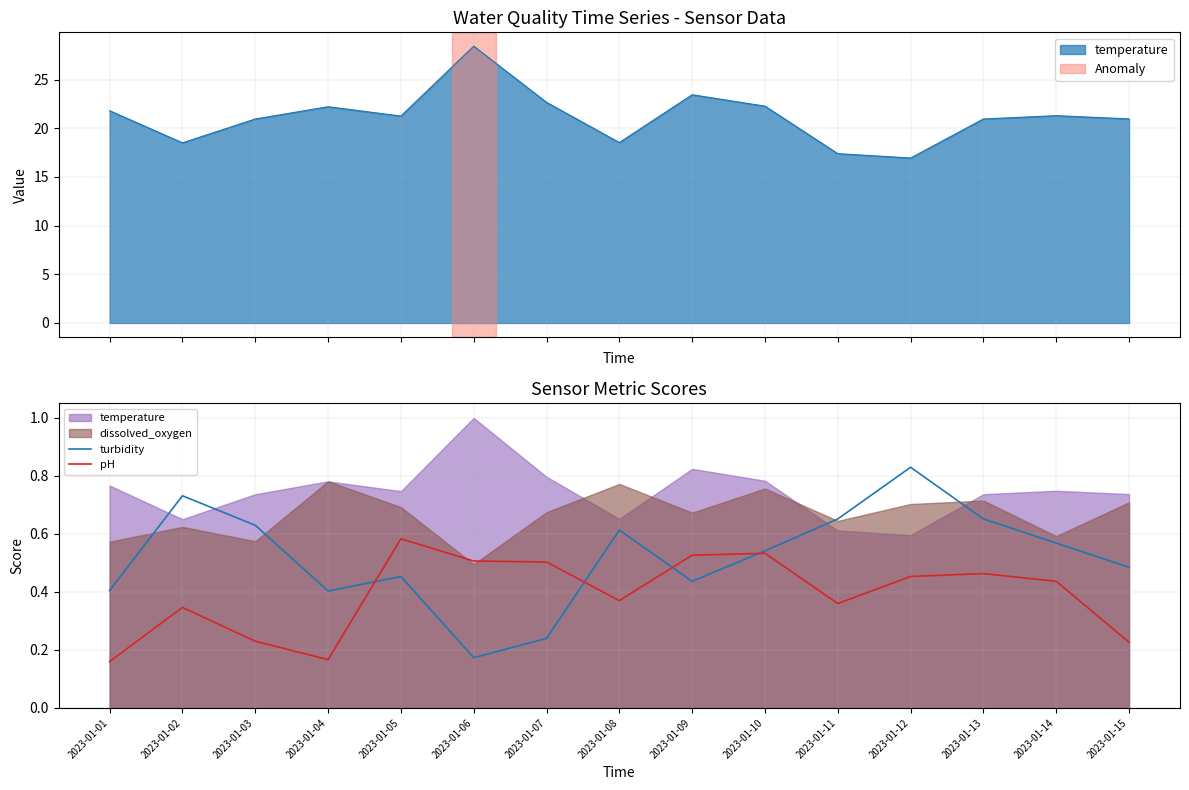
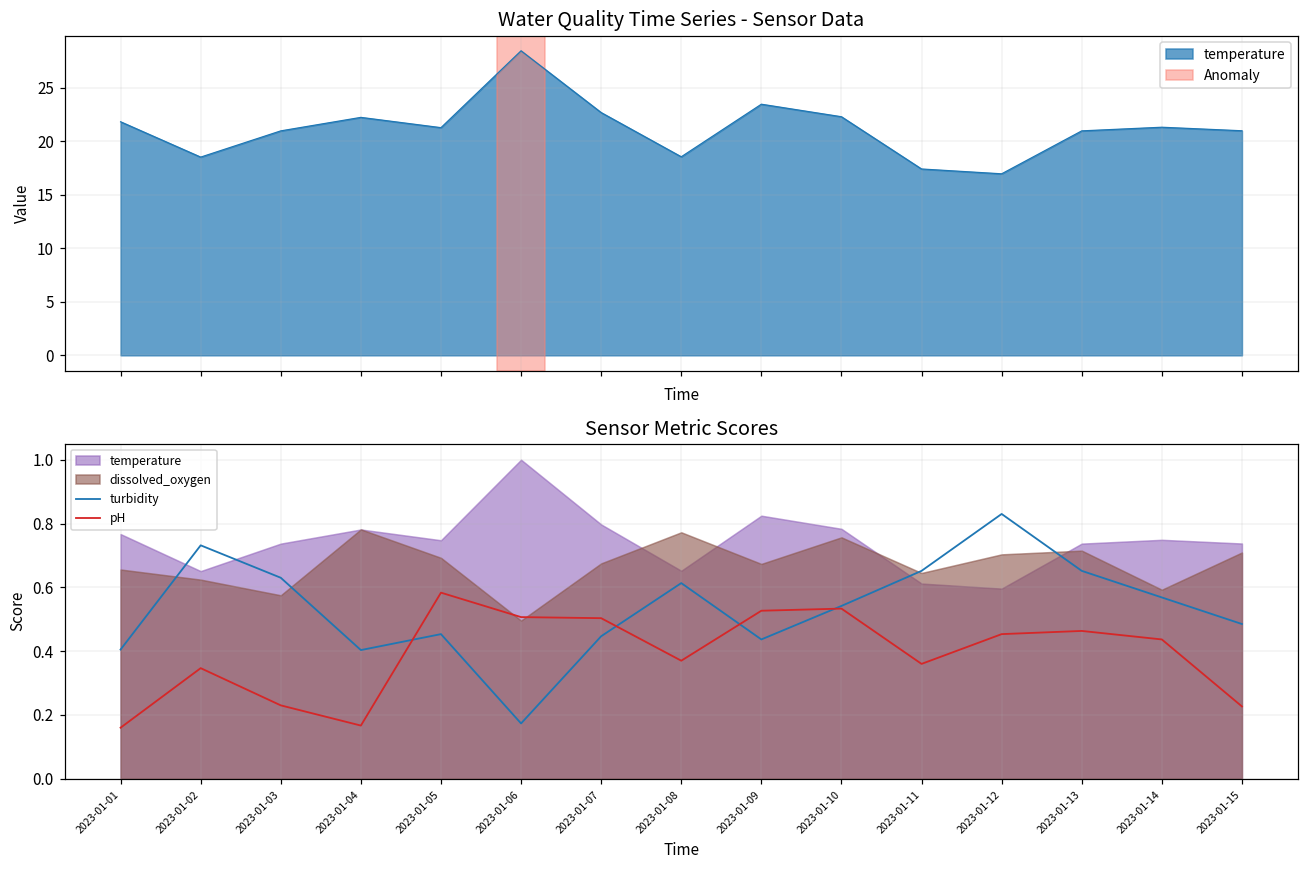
  {
    "Sensor Metric Scores": {
      "turbidity": {
        "2023-01-01": 0.41,
        "2023-01-02": 0.73,
        "2023-01-03": 0.63,
        "2023-01-04": 0.40,
        "2023-01-05": 0.45,
        "2023-01-06": 0.17,
-       "2023-01-07": 0.24,
+       "2023-01-07": 0.45,
        "2023-01-08": 0.61,
        "2023-01-09": 0.44,
        "2023-01-12": 0.83,
        "2023-01-13": 0.65,
        "2023-01-14": 0.57,
        "2023-01-15": 0.49
      },
      "temperature": {
        "2023-01-01": 0.77,
        "2023-01-02": 0.65,
        "2023-01-03": 0.74,
        "2023-01-05": 0.75,
        "2023-01-06": 1.00,
        "2023-01-07": 0.80,
        "2023-01-08": 0.65,
        "2023-01-09": 0.82,
        "2023-01-10": 0.78,
        "2023-01-11": 0.61,
        "2023-01-12": 0.60,
        "2023-01-13": 0.74,
        "2023-01-14": 0.75,
        "2023-01-15": 0.74
      },
      "dissolved_oxygen": {
-       "2023-01-01": 0.57,
+       "2023-01-01": 0.66,
        "2023-01-02": 0.62,
        "2023-01-03": 0.58,
        "2023-01-05": 0.69,
        "2023-01-06": 0.50,
        "2023-01-07": 0.67,
        "2023-01-08": 0.77,
        "2023-01-09": 0.67,
        "2023-01-10": 0.76,
        "2023-01-12": 0.70,
        "2023-01-13": 0.72,
        "2023-01-14": 0.59,
        "2023-01-15": 0.71
      },
      "pH": {
        "2023-01-01": 0.16,
        "2023-01-02": 0.35,
        "2023-01-03": 0.23,
        "2023-01-04": 0.17,
        "2023-01-05": 0.58,
        "2023-01-06": 0.51,
        "2023-01-07": 0.50,
        "2023-01-08": 0.37,
        "2023-01-09": 0.53,
        "2023-01-11": 0.36,
        "2023-01-12": 0.45,
        "2023-01-13": 0.46,
        "2023-01-14": 0.44,
        "2023-01-15": 0.23
      }
    }
  }
